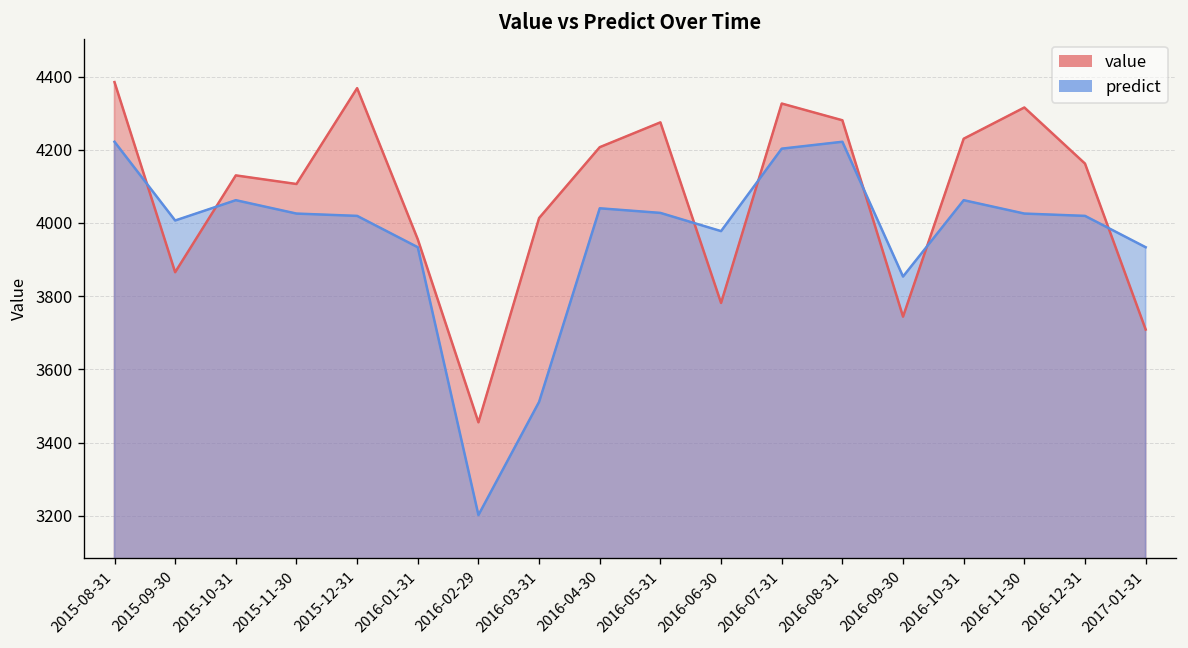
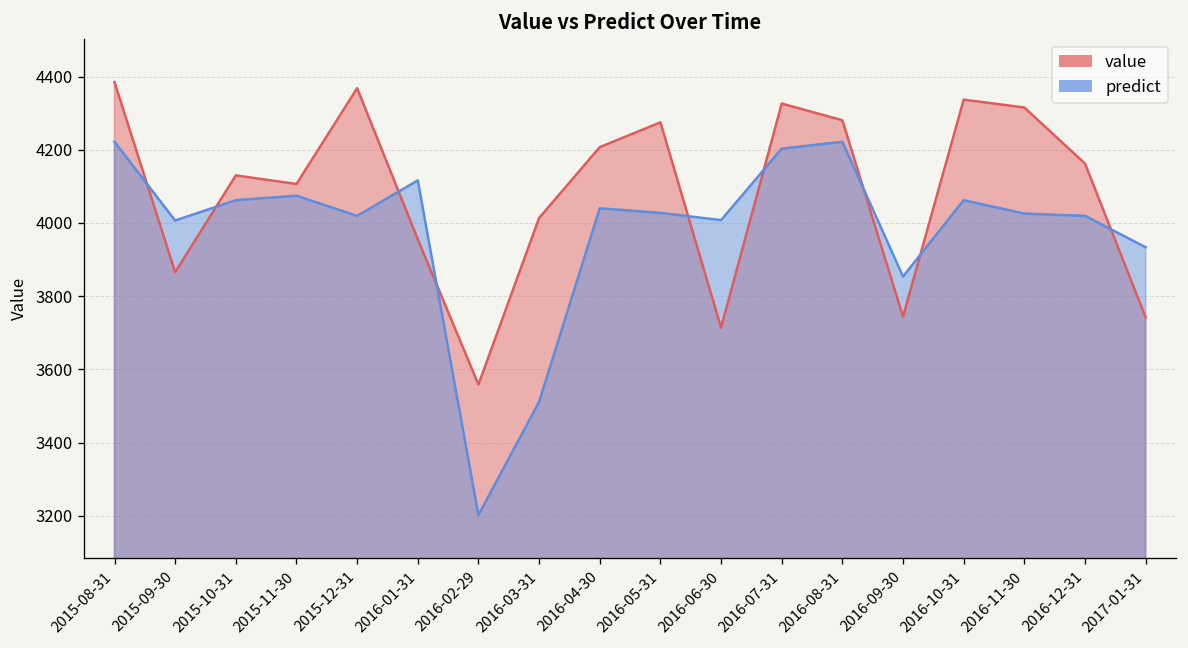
  {
    "value": {
      "2015-08-31": 4380,
      "2015-09-30": 3870,
      "2015-10-31": 4130,
      "2015-11-30": 4110,
      "2015-12-31": 4370,
      "2016-01-31": 3960,
-     "2016-02-29": 3460,
+     "2016-02-29": 3560,
      "2016-03-31": 4010,
      "2016-04-30": 4210,
      "2016-05-31": 4270,
-     "2016-06-30": 3780,
+     "2016-06-30": 3710,
      "2016-07-31": 4330,
      "2016-08-31": 4280,
      "2016-09-30": 3740,
-     "2016-10-31": 4230,
+     "2016-10-31": 4340,
      "2016-11-30": 4320,
      "2016-12-31": 4160,
-     "2017-01-31": 3710
+     "2017-01-31": 3740
    },
    "predict": {
      "2015-08-31": 4220,
      "2015-09-30": 4010,
      "2015-10-31": 4060,
-     "2015-11-30": 4030,
+     "2015-11-30": 4070,
      "2015-12-31": 4020,
-     "2016-01-31": 3930,
+     "2016-01-31": 4120,
      "2016-02-29": 3200,
      "2016-03-31": 3510,
      "2016-04-30": 4040,
      "2016-05-31": 4030,
-     "2016-06-30": 3980,
+     "2016-06-30": 4010,
      "2016-07-31": 4200,
      "2016-08-31": 4220,
      "2016-09-30": 3850,
      "2016-10-31": 4060,
      "2016-11-30": 4030,
      "2016-12-31": 4020,
      "2017-01-31": 3930
    }
  }
